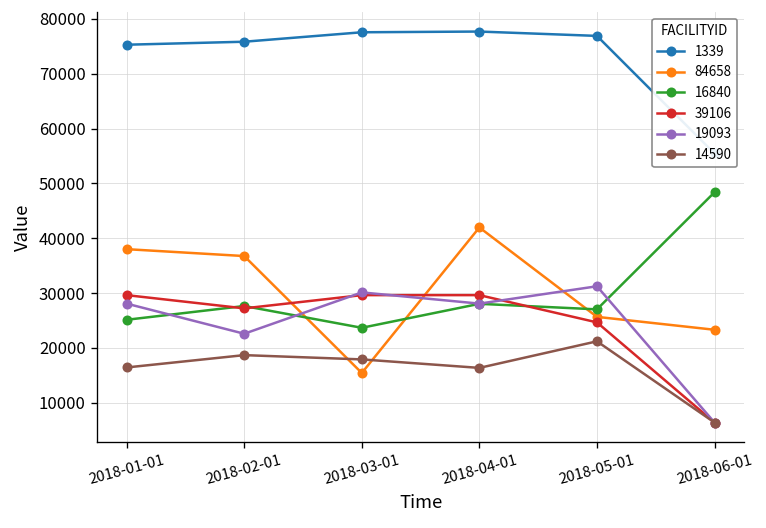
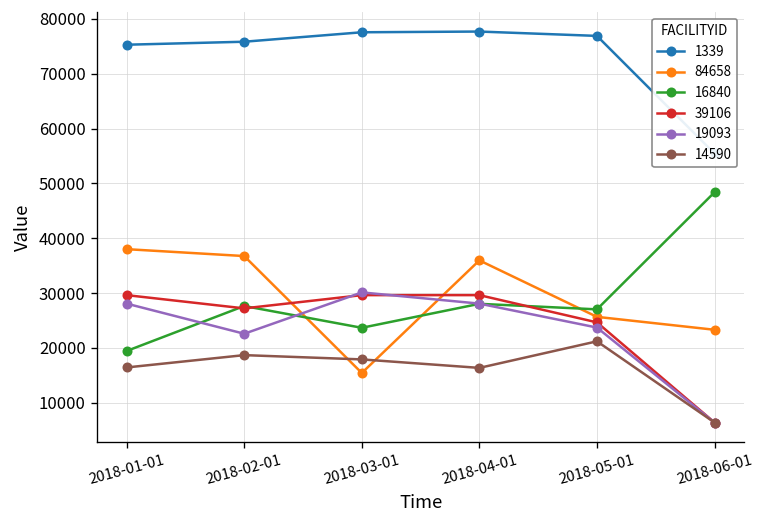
  {
    "1339": {
      "2018-01-01": 75000,
      "2018-02-01": 76000,
      "2018-03-01": 78000,
      "2018-04-01": 78000,
      "2018-05-01": 77000,
      "2018-06-01": 55000
    },
    "84658": {
      "2018-01-01": 38000,
      "2018-02-01": 37000,
      "2018-03-01": 15000,
-     "2018-04-01": 42000,
+     "2018-04-01": 36000,
      "2018-05-01": 26000,
      "2018-06-01": 23000
    },
    "16840": {
-     "2018-01-01": 25000,
+     "2018-01-01": 19000,
      "2018-03-01": 24000,
      "2018-05-01": 27000,
      "2018-06-01": 48000
    },
    "39106": {
      "2018-01-01": 30000,
      "2018-04-01": 30000,
      "2018-05-01": 25000
    },
    "19093": {
      "2018-01-01": 28000,
      "2018-02-01": 23000,
-     "2018-05-01": 31000
+     "2018-05-01": 24000
    },
    "14590": {
      "2018-01-01": 16000,
      "2018-02-01": 19000,
      "2018-03-01": 18000,
      "2018-04-01": 16000,
      "2018-05-01": 21000
    }
  }
